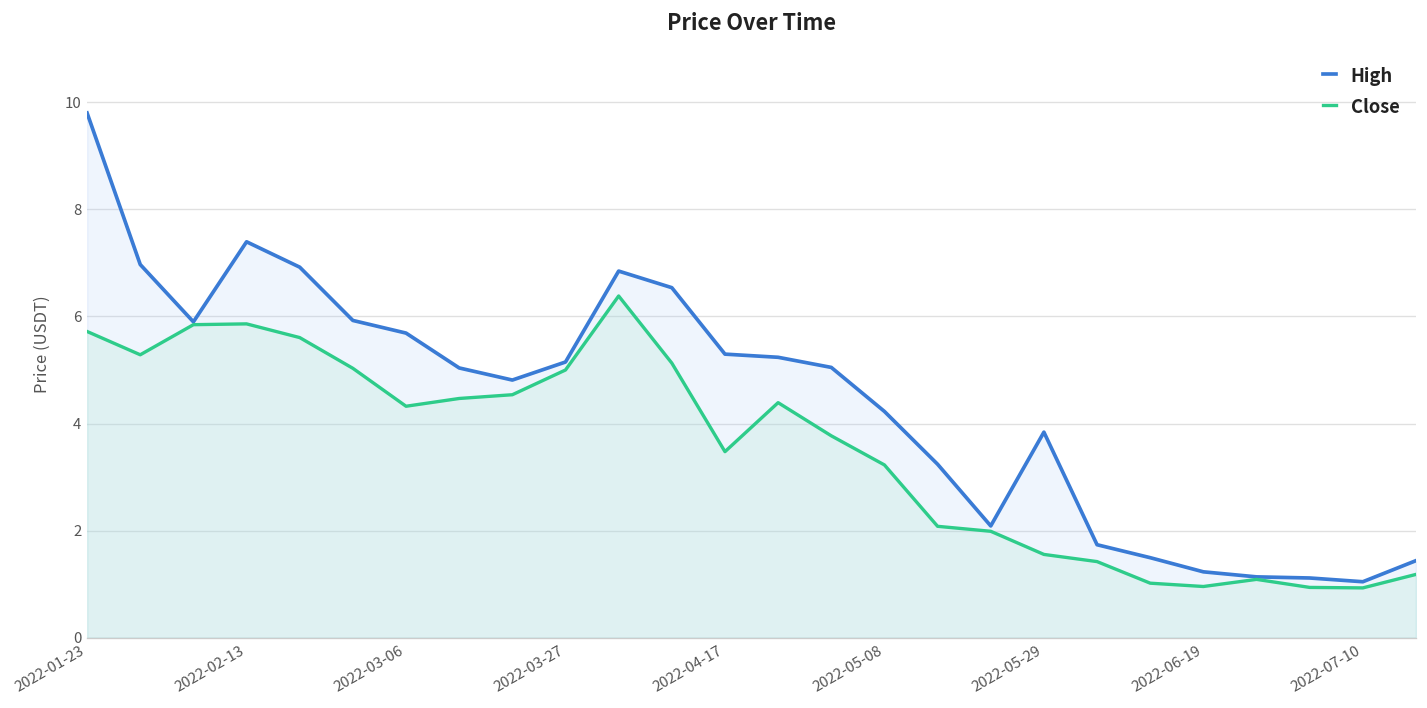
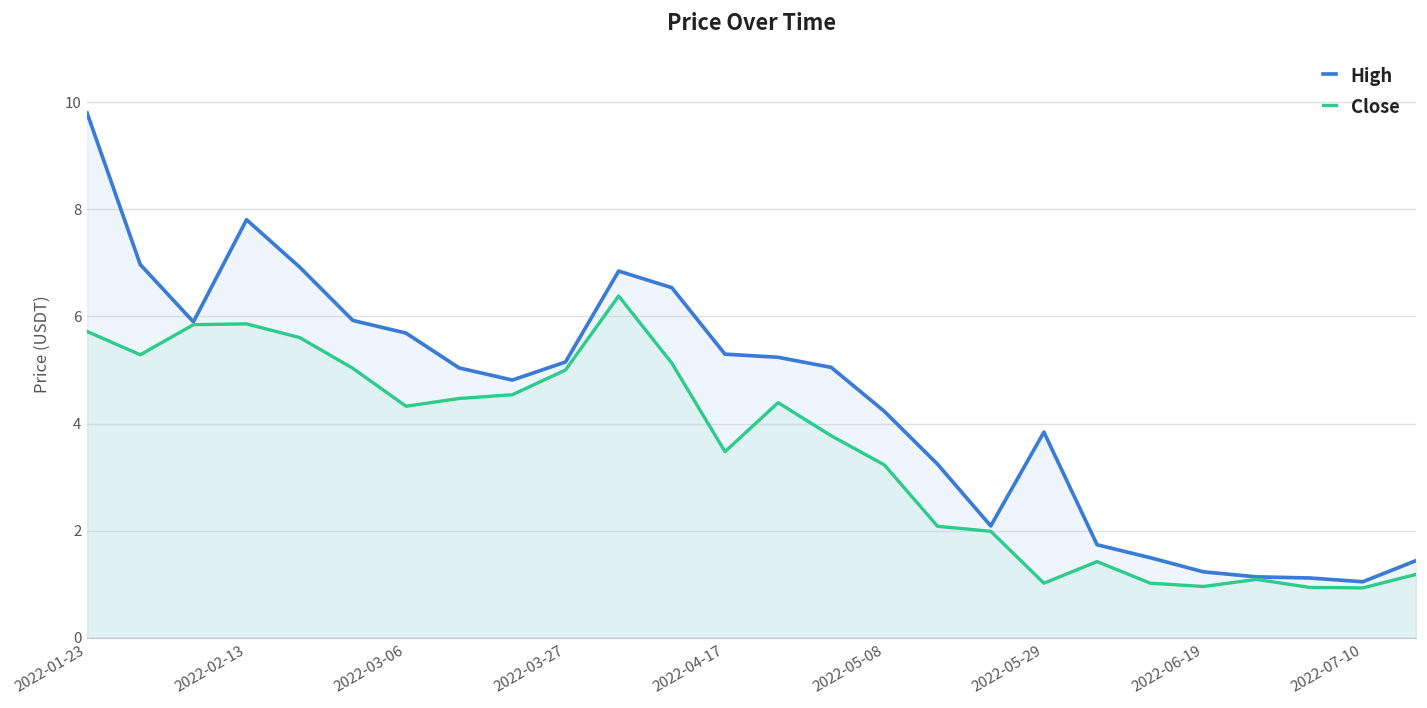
  {
    "High": {
      "2022-01-23": 9.8,
-     "2022-02-13": 7.4,
+     "2022-02-13": 7.8,
      "2022-03-06": 5.7,
      "2022-03-27": 5.2,
      "2022-04-17": 5.3,
      "2022-05-08": 4.2,
      "2022-05-29": 3.8,
      "2022-06-19": 1.2,
      "2022-07-10": 1.0
    },
    "Close": {
      "2022-01-23": 5.7,
      "2022-02-13": 5.9,
      "2022-03-06": 4.3,
      "2022-03-27": 5.0,
      "2022-04-17": 3.5,
      "2022-05-08": 3.2,
-     "2022-05-29": 1.6,
+     "2022-05-29": 1.0,
      "2022-06-19": 1.0,
      "2022-07-10": 0.9
    }
  }
